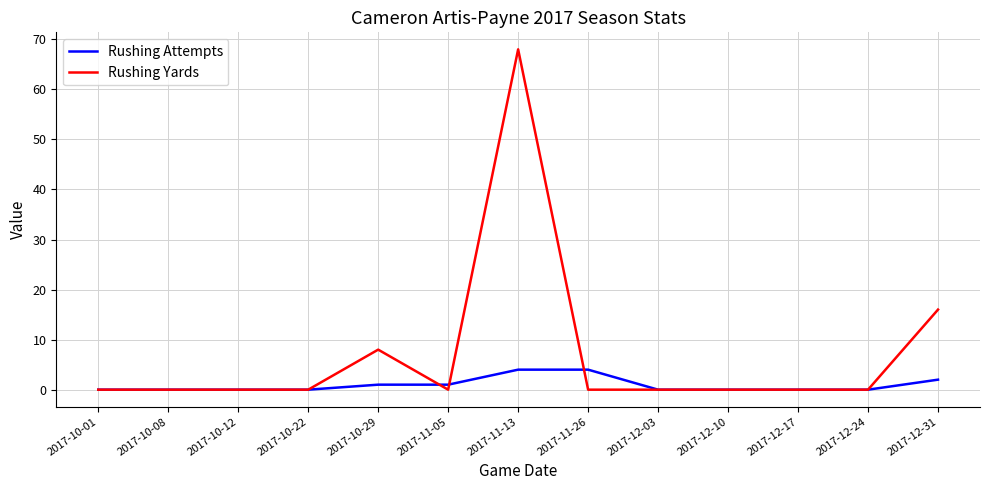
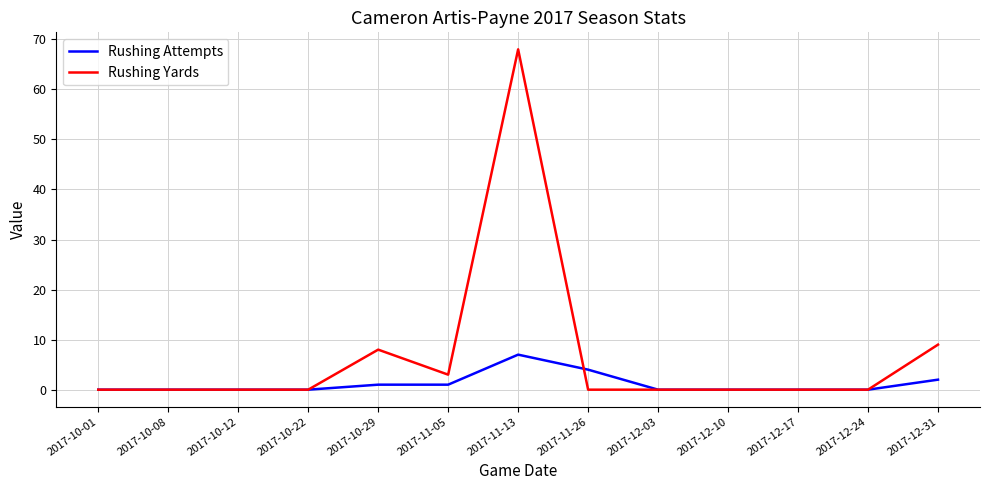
  {
    "Rushing Attempts": {
      "2017-10-29": 1,
      "2017-11-05": 1,
-     "2017-11-13": 4,
+     "2017-11-13": 7,
      "2017-11-26": 4,
      "2017-12-31": 2
    },
    "Rushing Yards": {
      "2017-10-29": 8,
-     "2017-11-05": 0,
+     "2017-11-05": 3,
      "2017-11-13": 68,
      "2017-11-26": 0,
-     "2017-12-31": 16
+     "2017-12-31": 9
    }
  }
